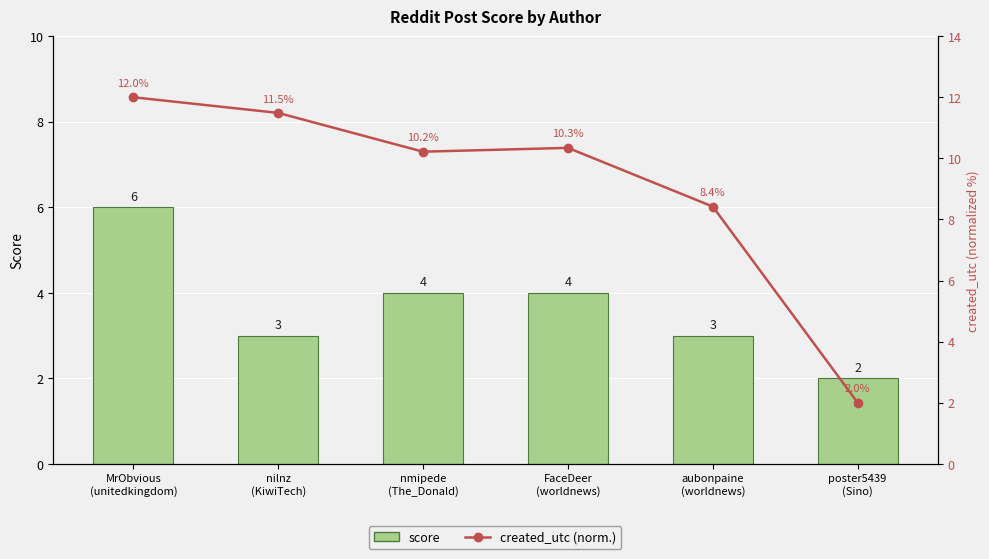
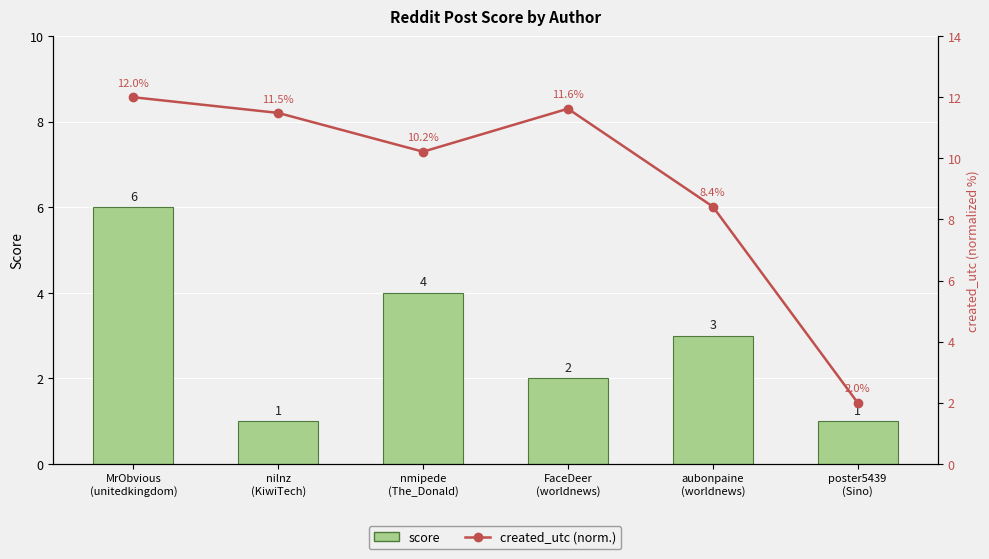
  {
    "score": {
      "MrObvious (unitedkingdom)": "6",
-     "nilnz (KiwiTech)": "3",
+     "nilnz (KiwiTech)": "1",
      "nmipede (The_Donald)": "4",
-     "FaceDeer (worldnews)": "4",
+     "FaceDeer (worldnews)": "2",
      "aubonpaine (worldnews)": "3",
-     "poster5439 (Sino)": "2"
+     "poster5439 (Sino)": "1"
    },
    "created_utc (norm.)": {
      "MrObvious (unitedkingdom)": "12.0%",
      "nilnz (KiwiTech)": "11.5%",
      "nmipede (The_Donald)": "10.2%",
-     "FaceDeer (worldnews)": "10.3%",
+     "FaceDeer (worldnews)": "11.6%",
      "aubonpaine (worldnews)": "8.4%"
    }
  }
